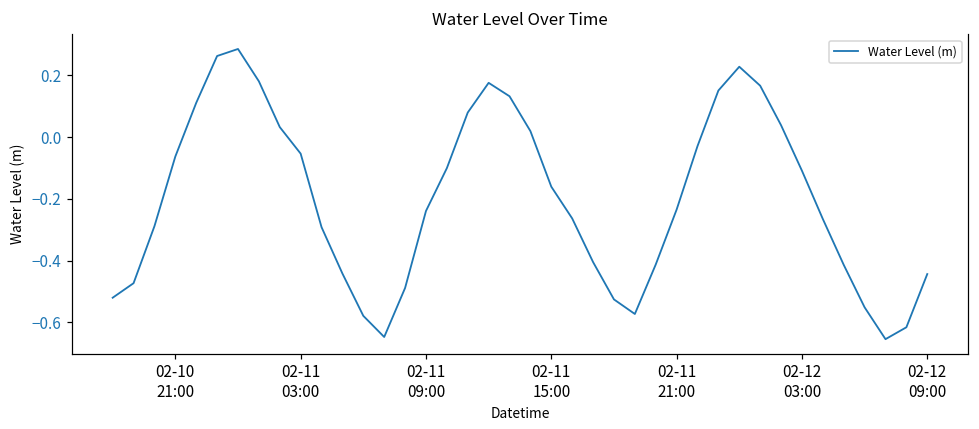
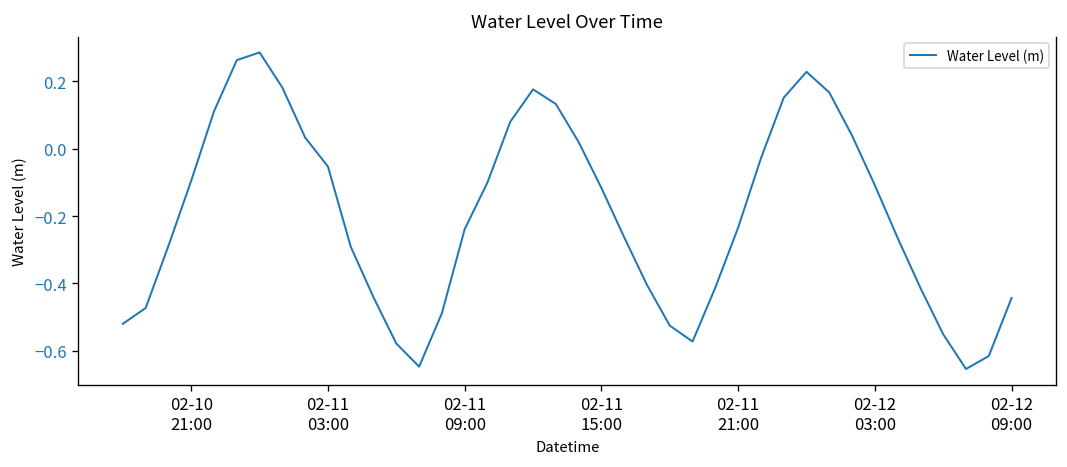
  {
-   "02-10 21:00": -0.06,
+   "02-10 21:00": -0.09,
    "02-11 03:00": -0.05,
    "02-11 09:00": -0.24,
-   "02-11 15:00": -0.16,
+   "02-11 15:00": -0.12,
    "02-11 21:00": -0.23,
    "02-12 03:00": -0.11,
    "02-12 09:00": -0.44
  }
